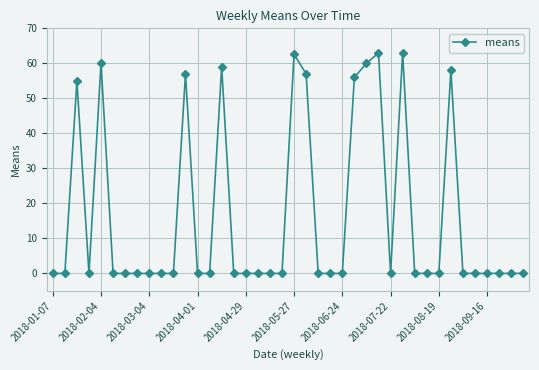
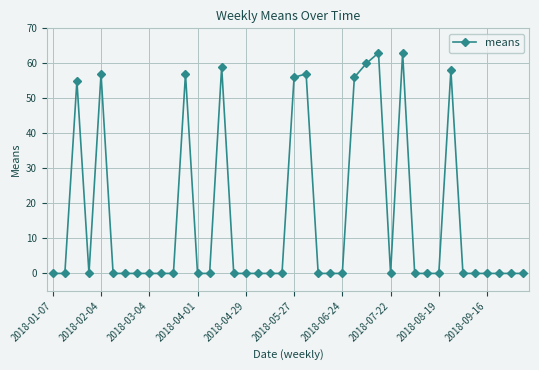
  {
    "2018-01-07": 0,
-   "2018-02-04": 60,
+   "2018-02-04": 57,
    "2018-03-04": 0,
    "2018-04-01": 0,
    "2018-04-29": 0,
-   "2018-05-27": 63,
+   "2018-05-27": 56,
    "2018-06-24": 0,
    "2018-07-22": 0,
    "2018-08-19": 0,
    "2018-09-16": 0
  }
